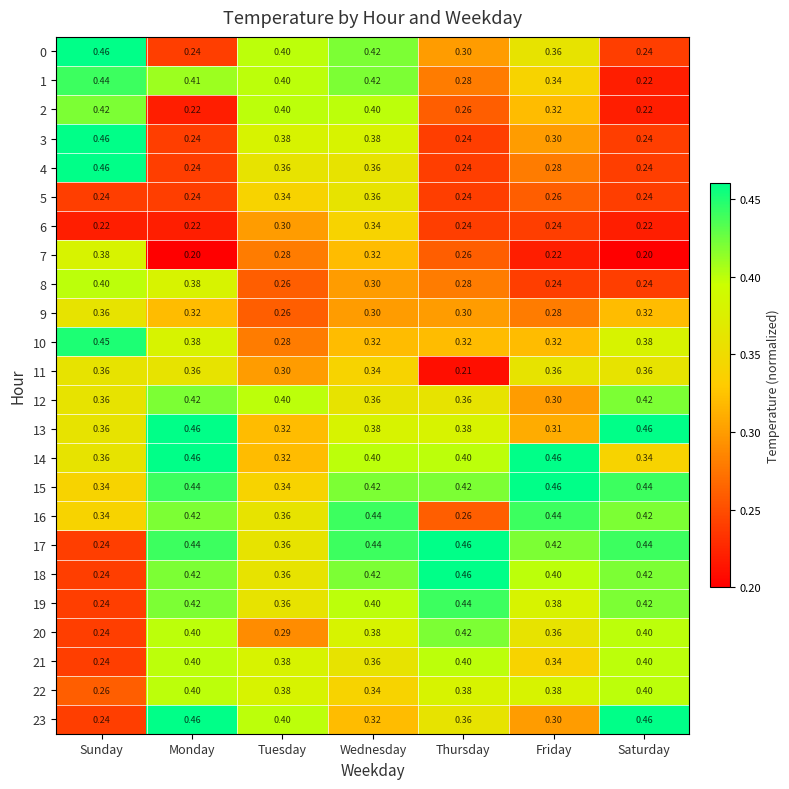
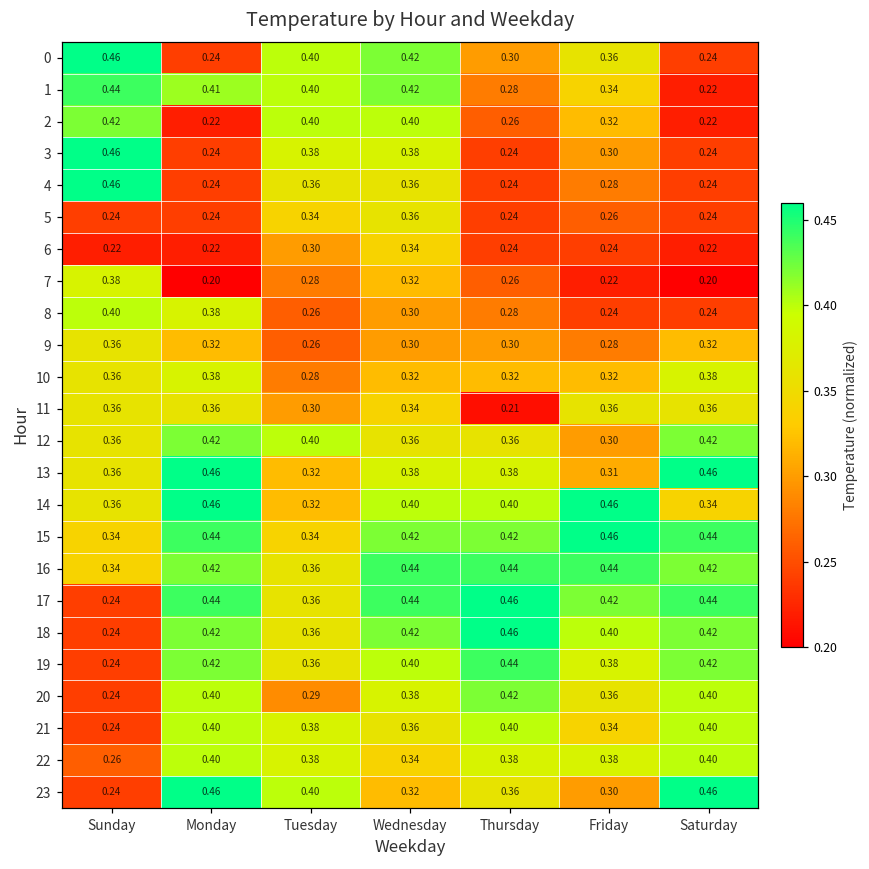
  {
    "0": {
      "Sunday": 0.46,
      "Monday": 0.24,
      "Tuesday": 0.40,
      "Wednesday": 0.42,
      "Thursday": 0.30,
      "Friday": 0.36,
      "Saturday": 0.24
    },
    "1": {
      "Sunday": 0.44,
      "Monday": 0.41,
      "Tuesday": 0.40,
      "Wednesday": 0.42,
      "Thursday": 0.28,
      "Friday": 0.34,
      "Saturday": 0.22
    },
    "2": {
      "Sunday": 0.42,
      "Monday": 0.22,
      "Tuesday": 0.40,
      "Wednesday": 0.40,
      "Thursday": 0.26,
      "Friday": 0.32,
      "Saturday": 0.22
    },
    "3": {
      "Sunday": 0.46,
      "Monday": 0.24,
      "Tuesday": 0.38,
      "Wednesday": 0.38,
      "Thursday": 0.24,
      "Friday": 0.30,
      "Saturday": 0.24
    },
    "4": {
      "Sunday": 0.46,
      "Monday": 0.24,
      "Tuesday": 0.36,
      "Wednesday": 0.36,
      "Thursday": 0.24,
      "Friday": 0.28,
      "Saturday": 0.24
    },
    "5": {
      "Sunday": 0.24,
      "Monday": 0.24,
      "Tuesday": 0.34,
      "Wednesday": 0.36,
      "Thursday": 0.24,
      "Friday": 0.26,
      "Saturday": 0.24
    },
    "6": {
      "Sunday": 0.22,
      "Monday": 0.22,
      "Tuesday": 0.30,
      "Wednesday": 0.34,
      "Thursday": 0.24,
      "Friday": 0.24,
      "Saturday": 0.22
    },
    "7": {
      "Sunday": 0.38,
      "Monday": 0.20,
      "Tuesday": 0.28,
      "Wednesday": 0.32,
      "Thursday": 0.26,
      "Friday": 0.22,
      "Saturday": 0.20
    },
    "8": {
      "Sunday": 0.40,
      "Monday": 0.38,
      "Tuesday": 0.26,
      "Wednesday": 0.30,
      "Thursday": 0.28,
      "Friday": 0.24,
      "Saturday": 0.24
    },
    "9": {
      "Sunday": 0.36,
      "Monday": 0.32,
      "Tuesday": 0.26,
      "Wednesday": 0.30,
      "Thursday": 0.30,
      "Friday": 0.28,
      "Saturday": 0.32
    },
    "10": {
-     "Sunday": 0.45,
+     "Sunday": 0.36,
      "Monday": 0.38,
      "Tuesday": 0.28,
      "Wednesday": 0.32,
      "Thursday": 0.32,
      "Friday": 0.32,
      "Saturday": 0.38
    },
    "11": {
      "Sunday": 0.36,
      "Monday": 0.36,
      "Tuesday": 0.30,
      "Wednesday": 0.34,
      "Thursday": 0.21,
      "Friday": 0.36,
      "Saturday": 0.36
    },
    "12": {
      "Sunday": 0.36,
      "Monday": 0.42,
      "Tuesday": 0.40,
      "Wednesday": 0.36,
      "Thursday": 0.36,
      "Friday": 0.30,
      "Saturday": 0.42
    },
    "13": {
      "Sunday": 0.36,
      "Monday": 0.46,
      "Tuesday": 0.32,
      "Wednesday": 0.38,
      "Thursday": 0.38,
      "Friday": 0.31,
      "Saturday": 0.46
    },
    "14": {
      "Sunday": 0.36,
      "Monday": 0.46,
      "Tuesday": 0.32,
      "Wednesday": 0.40,
      "Thursday": 0.40,
      "Friday": 0.46,
      "Saturday": 0.34
    },
    "15": {
      "Sunday": 0.34,
      "Monday": 0.44,
      "Tuesday": 0.34,
      "Wednesday": 0.42,
      "Thursday": 0.42,
      "Friday": 0.46,
      "Saturday": 0.44
    },
    "16": {
      "Sunday": 0.34,
      "Monday": 0.42,
      "Tuesday": 0.36,
      "Wednesday": 0.44,
-     "Thursday": 0.26,
+     "Thursday": 0.44,
      "Friday": 0.44,
      "Saturday": 0.42
    },
    "17": {
      "Sunday": 0.24,
      "Monday": 0.44,
      "Tuesday": 0.36,
      "Wednesday": 0.44,
      "Thursday": 0.46,
      "Friday": 0.42,
      "Saturday": 0.44
    },
    "18": {
      "Sunday": 0.24,
      "Monday": 0.42,
      "Tuesday": 0.36,
      "Wednesday": 0.42,
      "Thursday": 0.46,
      "Friday": 0.40,
      "Saturday": 0.42
    },
    "19": {
      "Sunday": 0.24,
      "Monday": 0.42,
      "Tuesday": 0.36,
      "Wednesday": 0.40,
      "Thursday": 0.44,
      "Friday": 0.38,
      "Saturday": 0.42
    },
    "20": {
      "Sunday": 0.24,
      "Monday": 0.40,
      "Tuesday": 0.29,
      "Wednesday": 0.38,
      "Thursday": 0.42,
      "Friday": 0.36,
      "Saturday": 0.40
    },
    "21": {
      "Sunday": 0.24,
      "Monday": 0.40,
      "Tuesday": 0.38,
      "Wednesday": 0.36,
      "Thursday": 0.40,
      "Friday": 0.34,
      "Saturday": 0.40
    },
    "22": {
      "Sunday": 0.26,
      "Monday": 0.40,
      "Tuesday": 0.38,
      "Wednesday": 0.34,
      "Thursday": 0.38,
      "Friday": 0.38,
      "Saturday": 0.40
    },
    "23": {
      "Sunday": 0.24,
      "Monday": 0.46,
      "Tuesday": 0.40,
      "Wednesday": 0.32,
      "Thursday": 0.36,
      "Friday": 0.30,
      "Saturday": 0.46
    }
  }
